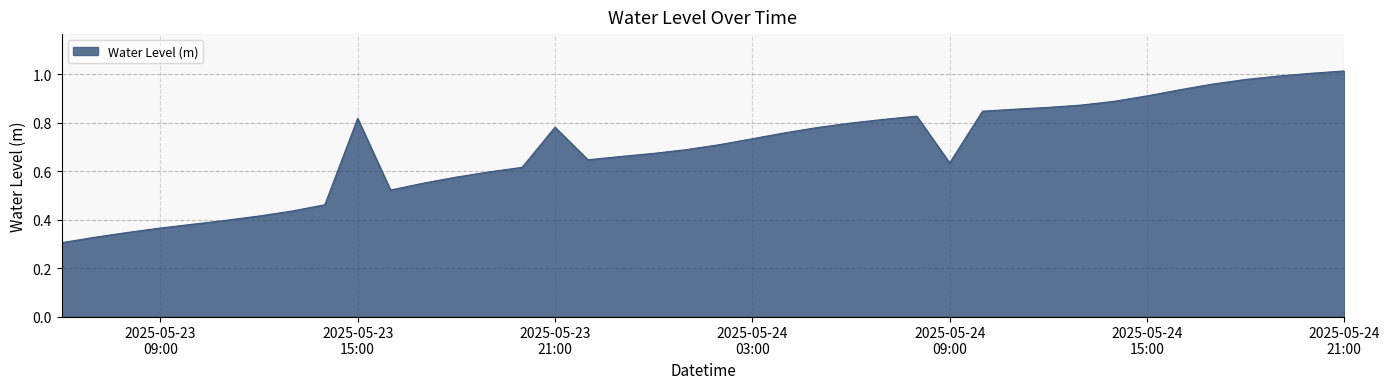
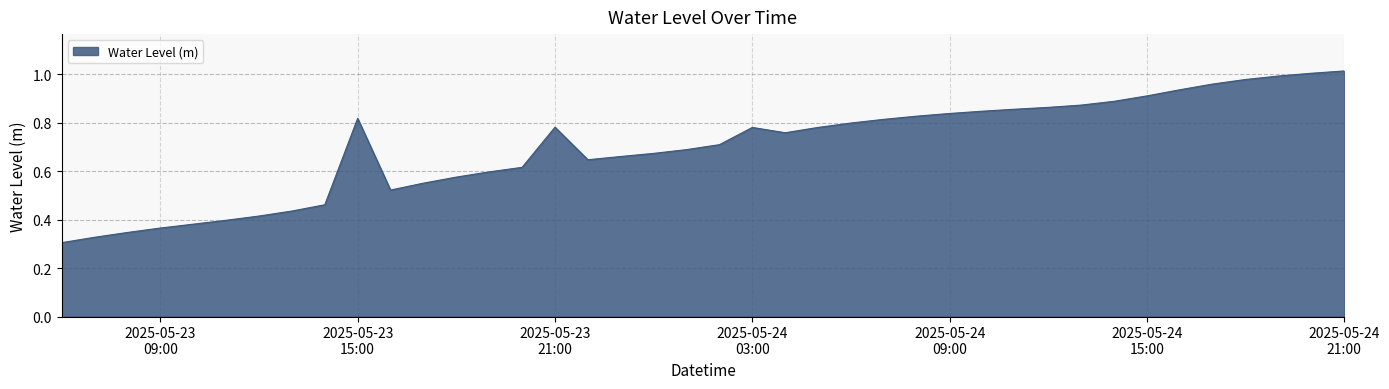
  {
    "2025-05-23 09:00": 0.37,
    "2025-05-23 15:00": 0.82,
    "2025-05-23 21:00": 0.78,
-   "2025-05-24 03:00": 0.73,
-   "2025-05-24 09:00": 0.63,
+   "2025-05-24 03:00": 0.78,
+   "2025-05-24 09:00": 0.84,
    "2025-05-24 15:00": 0.91,
    "2025-05-24 21:00": 1.01
  }
